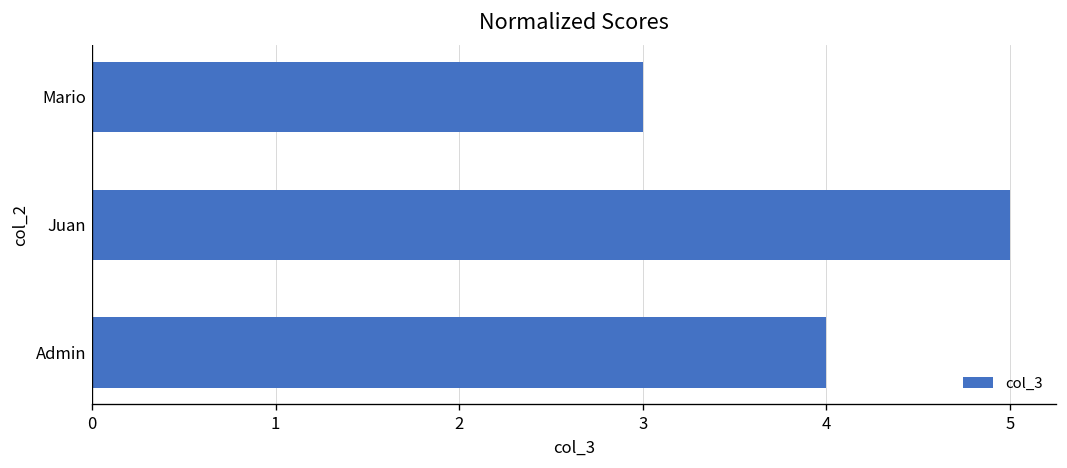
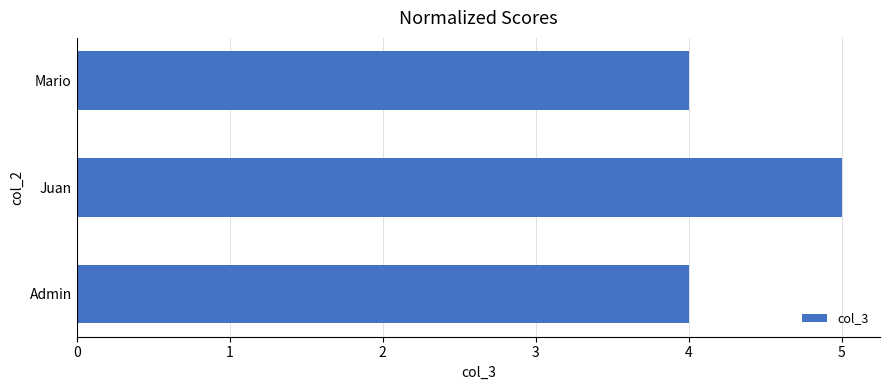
  {
-   "Mario": 3,
+   "Mario": 4,
    "Juan": 5,
    "Admin": 4
  }
